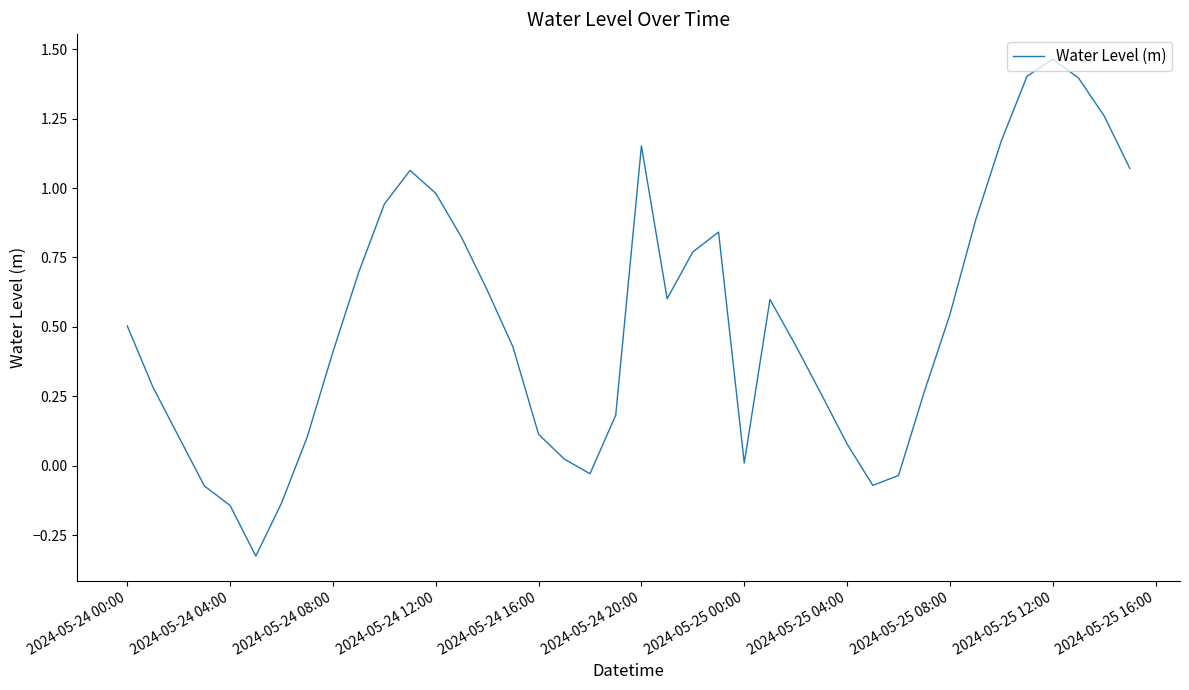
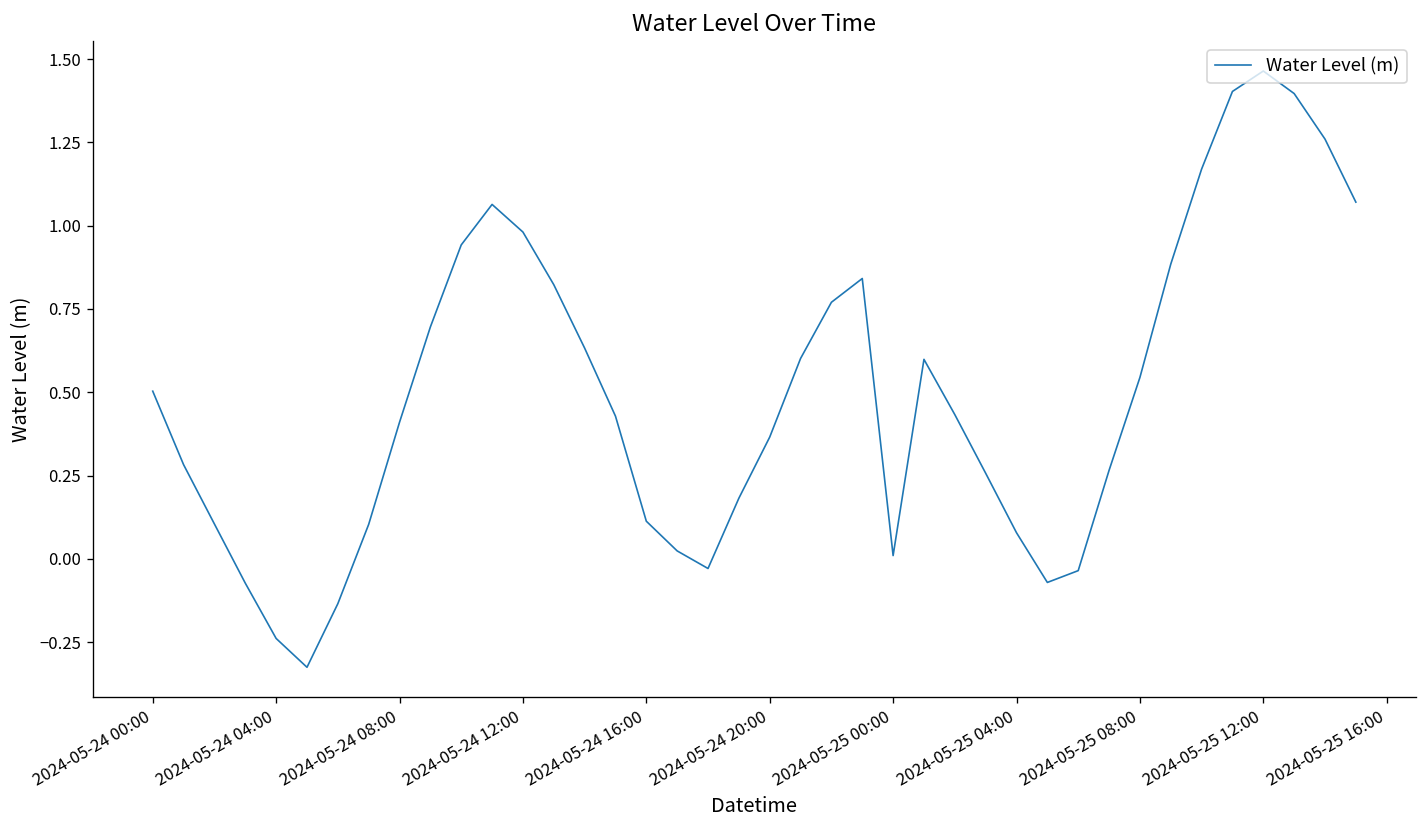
  {
    "2024-05-24 00:00": 0.50,
-   "2024-05-24 04:00": -0.14,
+   "2024-05-24 04:00": -0.24,
    "2024-05-24 08:00": 0.41,
    "2024-05-24 12:00": 0.98,
    "2024-05-24 16:00": 0.11,
-   "2024-05-24 20:00": 1.15,
+   "2024-05-24 20:00": 0.37,
    "2024-05-25 00:00": 0.01,
    "2024-05-25 04:00": 0.08,
    "2024-05-25 08:00": 0.54
  }
